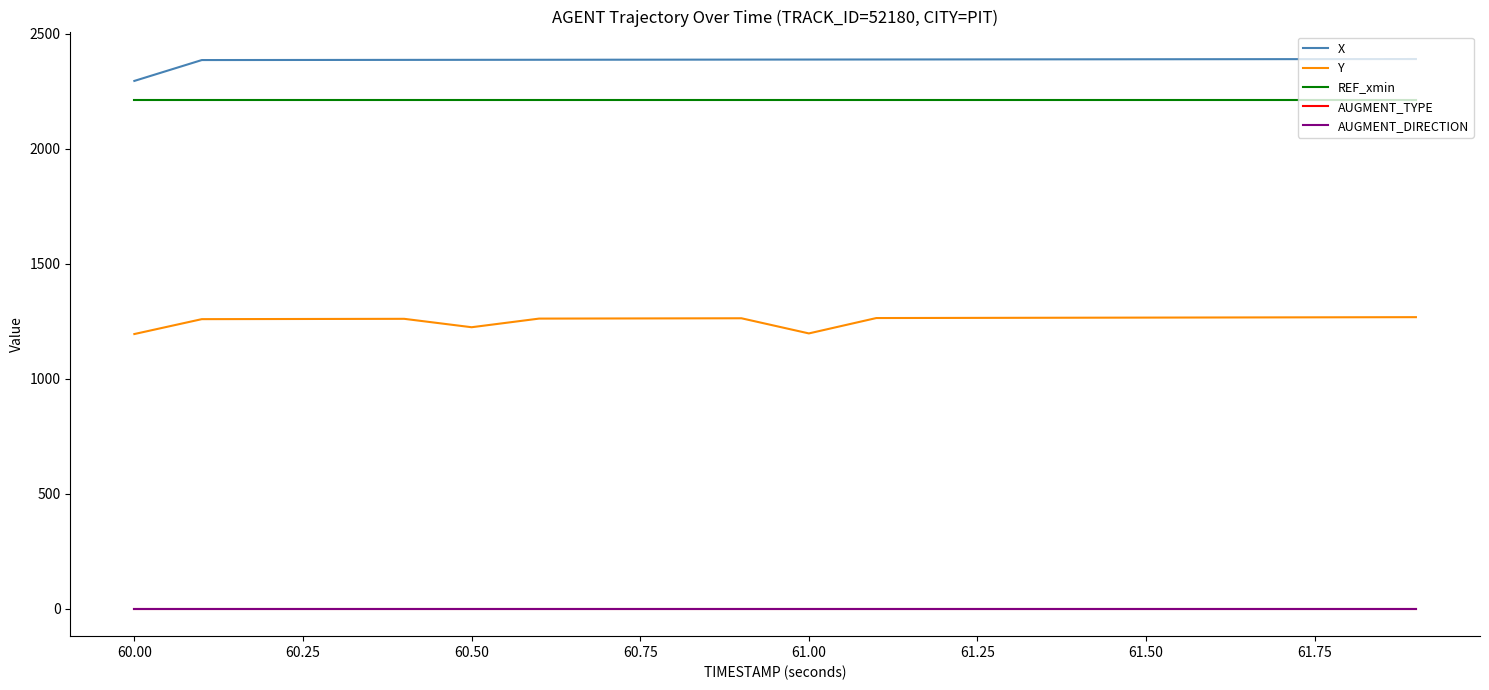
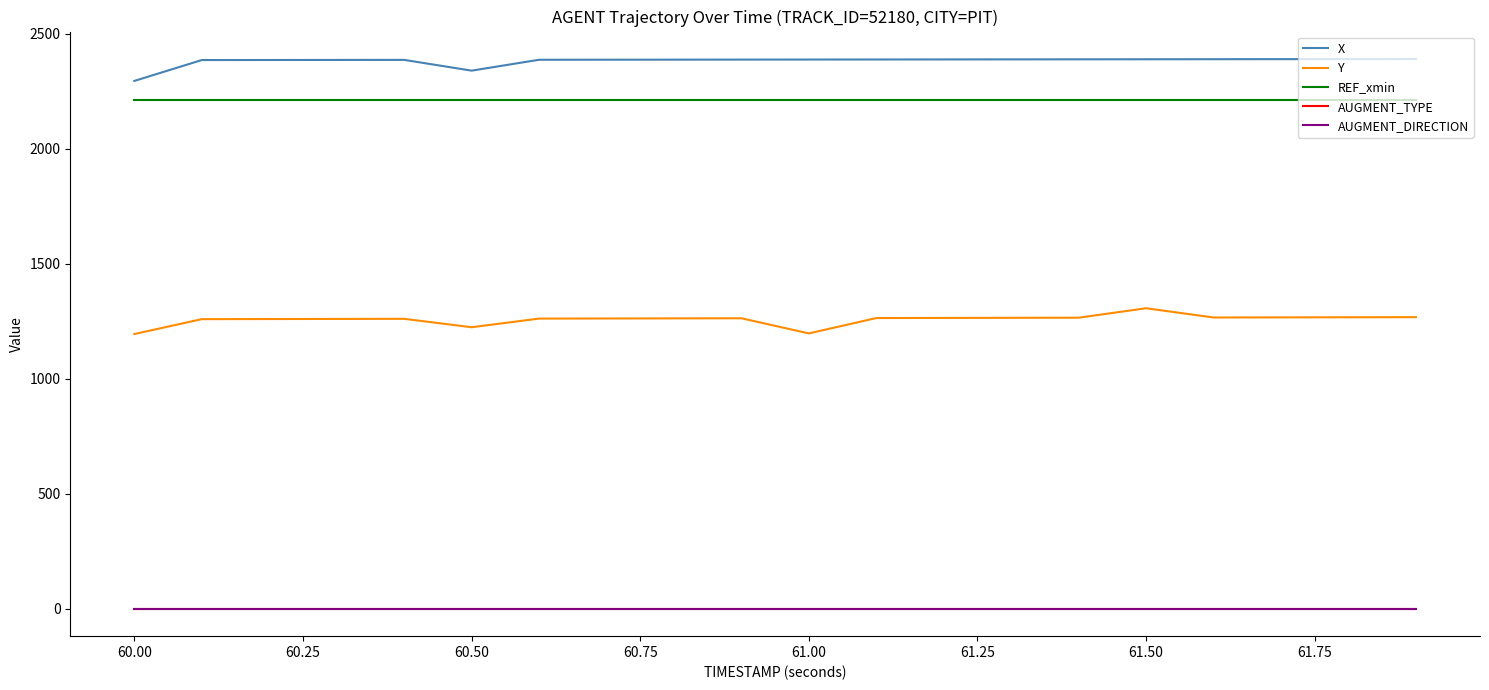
  {
    "X": {
      "60.00": 2290,
-     "60.50": 2390,
+     "60.50": 2340,
      "61.00": 2390,
      "61.50": 2390
    },
    "Y": {
      "60.00": 1190,
      "60.50": 1220,
      "61.00": 1200,
-     "61.50": 1270
+     "61.50": 1310
    },
    "REF_xmin": {
      "60.00": 2210,
      "60.50": 2210,
      "61.00": 2210,
      "61.50": 2210
    },
    "AUGMENT_DIRECTION": {
      "60.00": 0,
      "60.50": 0,
      "61.00": 0,
      "61.50": 0
    }
  }
